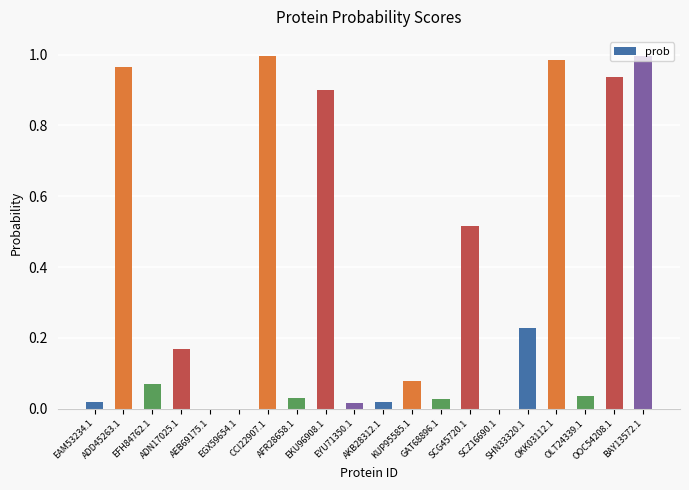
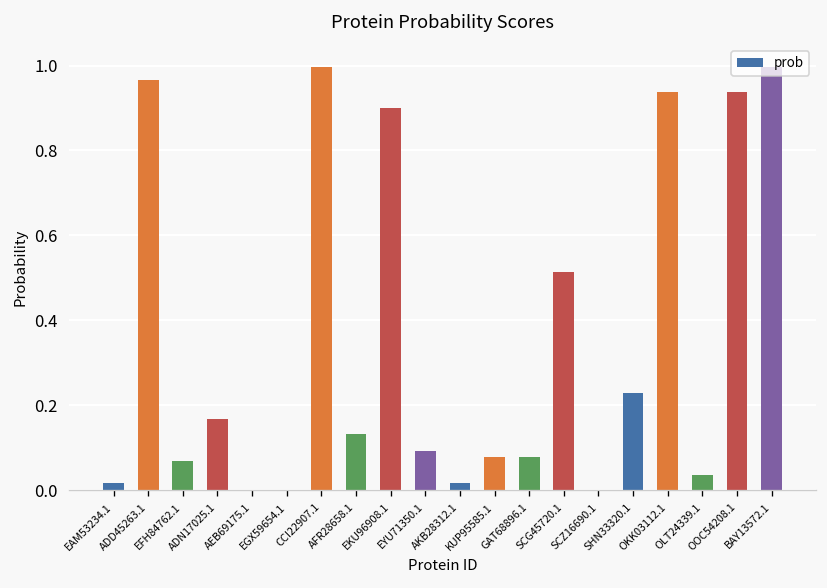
  {
    "EAM53234.1": 0.02,
    "ADD45263.1": 0.97,
    "EFH84762.1": 0.07,
    "ADN17025.1": 0.17,
    "CCI22907.1": 1.00,
-   "AFR28658.1": 0.03,
+   "AFR28658.1": 0.13,
    "EKU96908.1": 0.90,
-   "EYU71350.1": 0.02,
+   "EYU71350.1": 0.09,
    "AKB28312.1": 0.02,
    "KUP95585.1": 0.08,
-   "GAT68896.1": 0.03,
+   "GAT68896.1": 0.08,
    "SCG45720.1": 0.51,
    "SHN33320.1": 0.23,
-   "OKK03112.1": 0.98,
+   "OKK03112.1": 0.94,
    "OLT24339.1": 0.04,
    "OOC54208.1": 0.94
  }
